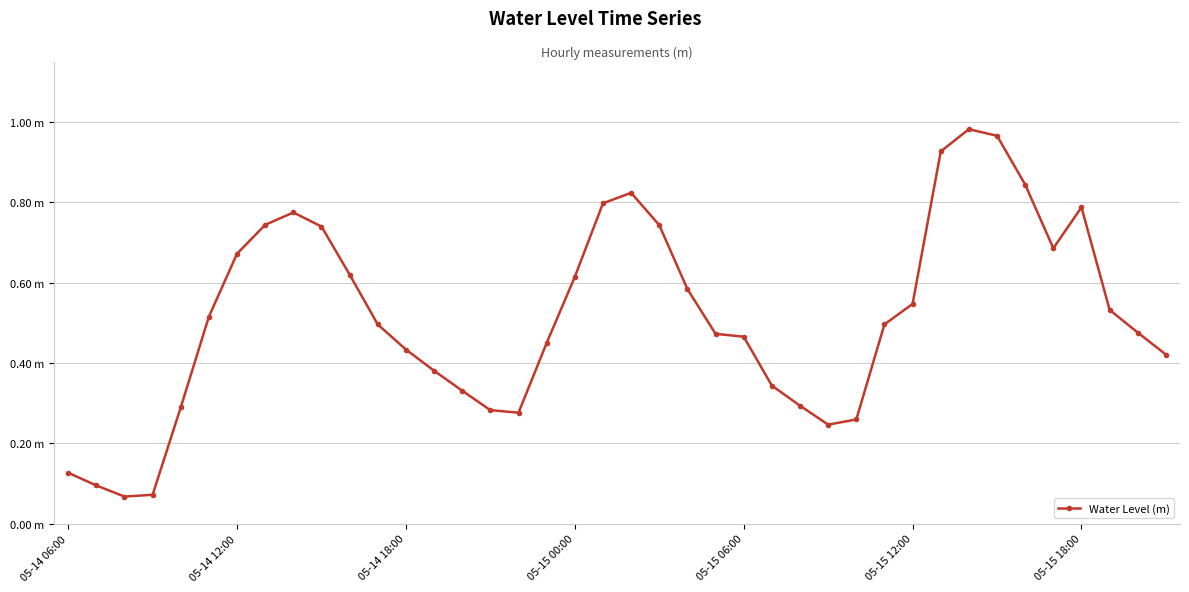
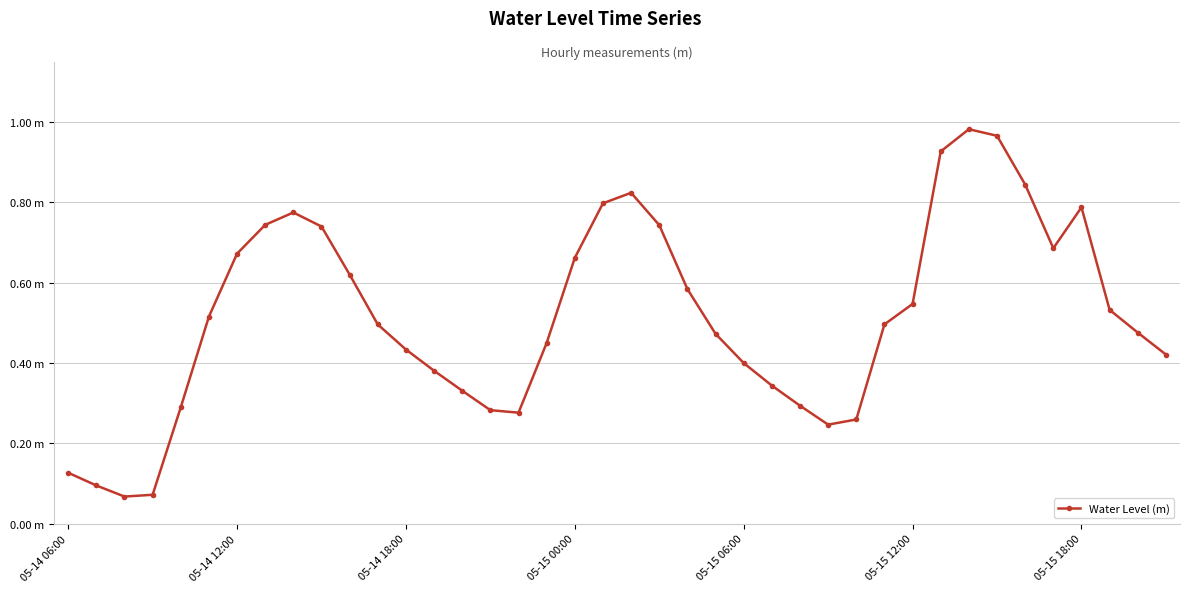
  {
    "05-14 06:00": "0.13 m",
    "05-14 12:00": "0.67 m",
    "05-14 18:00": "0.43 m",
-   "05-15 00:00": "0.61 m",
-   "05-15 06:00": "0.47 m",
+   "05-15 00:00": "0.66 m",
+   "05-15 06:00": "0.40 m",
    "05-15 12:00": "0.55 m",
    "05-15 18:00": "0.79 m"
  }
